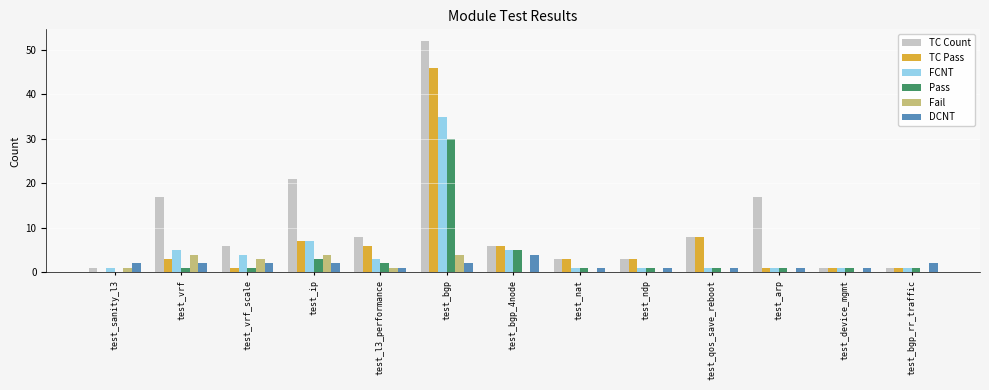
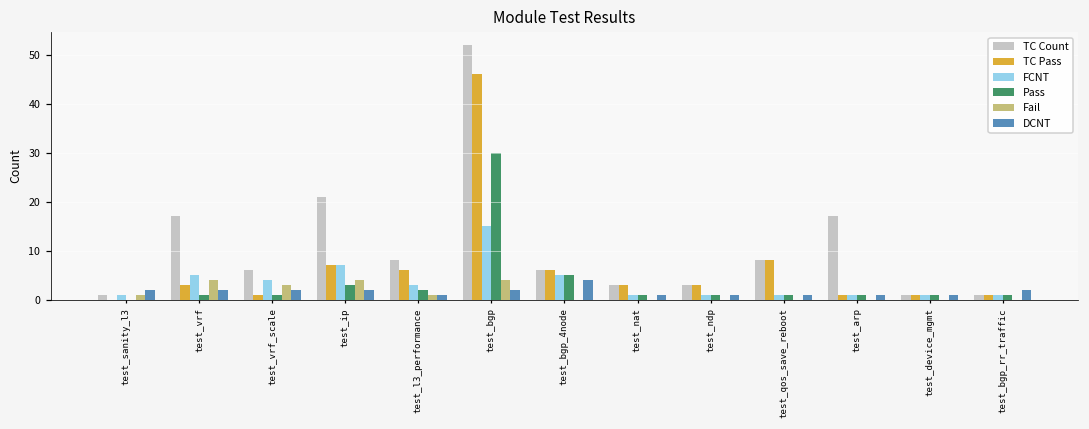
  {
    "TC Count": {
      "test_sanity_l3": 1,
      "test_vrf": 17,
      "test_vrf_scale": 6,
      "test_ip": 21,
      "test_l3_performance": 8,
      "test_bgp": 52,
      "test_bgp_4node": 6,
      "test_nat": 3,
      "test_ndp": 3,
      "test_qos_save_reboot": 8,
      "test_arp": 17,
      "test_device_mgmt": 1,
      "test_bgp_rr_traffic": 1
    },
    "TC Pass": {
      "test_sanity_l3": 0,
      "test_vrf": 3,
      "test_vrf_scale": 1,
      "test_ip": 7,
      "test_l3_performance": 6,
      "test_bgp": 46,
      "test_bgp_4node": 6,
      "test_nat": 3,
      "test_ndp": 3,
      "test_qos_save_reboot": 8,
      "test_arp": 1,
      "test_device_mgmt": 1,
      "test_bgp_rr_traffic": 1
    },
    "FCNT": {
      "test_sanity_l3": 1,
      "test_vrf": 5,
      "test_vrf_scale": 4,
      "test_ip": 7,
      "test_l3_performance": 3,
-     "test_bgp": 35,
+     "test_bgp": 15,
      "test_bgp_4node": 5,
      "test_nat": 1,
      "test_ndp": 1,
      "test_qos_save_reboot": 1,
      "test_arp": 1,
      "test_device_mgmt": 1,
      "test_bgp_rr_traffic": 1
    },
    "Pass": {
      "test_sanity_l3": 0,
      "test_vrf": 1,
      "test_vrf_scale": 1,
      "test_ip": 3,
      "test_l3_performance": 2,
      "test_bgp": 30,
      "test_bgp_4node": 5,
      "test_nat": 1,
      "test_ndp": 1,
      "test_qos_save_reboot": 1,
      "test_arp": 1,
      "test_device_mgmt": 1,
      "test_bgp_rr_traffic": 1
    },
    "Fail": {
      "test_sanity_l3": 1,
      "test_vrf": 4,
      "test_vrf_scale": 3,
      "test_ip": 4,
      "test_l3_performance": 1,
      "test_bgp": 4,
      "test_bgp_4node": 0,
      "test_nat": 0,
      "test_ndp": 0,
      "test_qos_save_reboot": 0,
      "test_arp": 0,
      "test_device_mgmt": 0,
      "test_bgp_rr_traffic": 0
    },
    "DCNT": {
      "test_sanity_l3": 2,
      "test_vrf": 2,
      "test_vrf_scale": 2,
      "test_ip": 2,
      "test_l3_performance": 1,
      "test_bgp": 2,
      "test_bgp_4node": 4,
      "test_nat": 1,
      "test_ndp": 1,
      "test_qos_save_reboot": 1,
      "test_arp": 1,
      "test_device_mgmt": 1,
      "test_bgp_rr_traffic": 2
    }
  }
